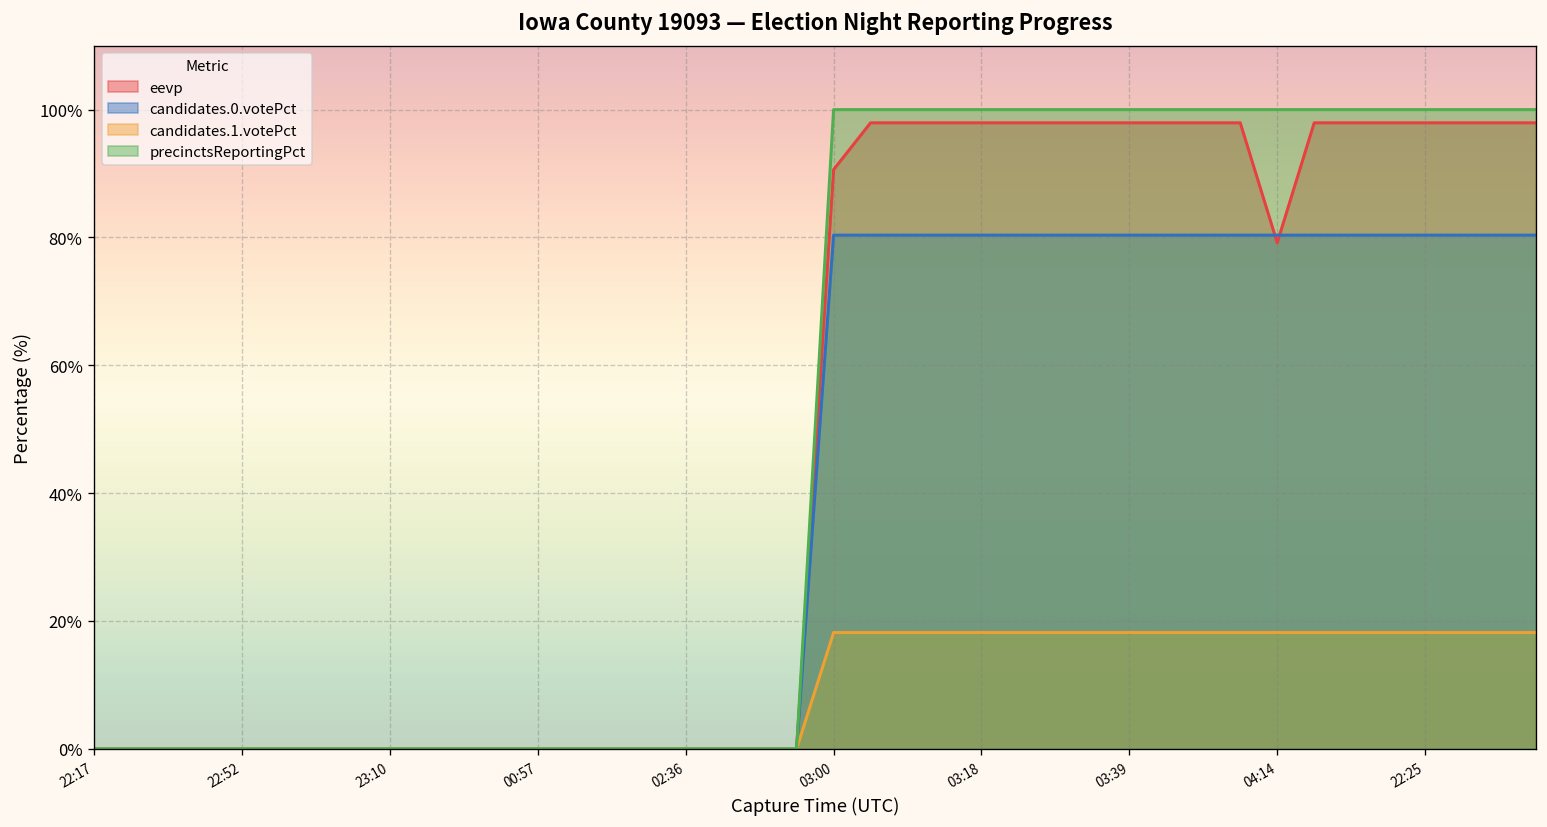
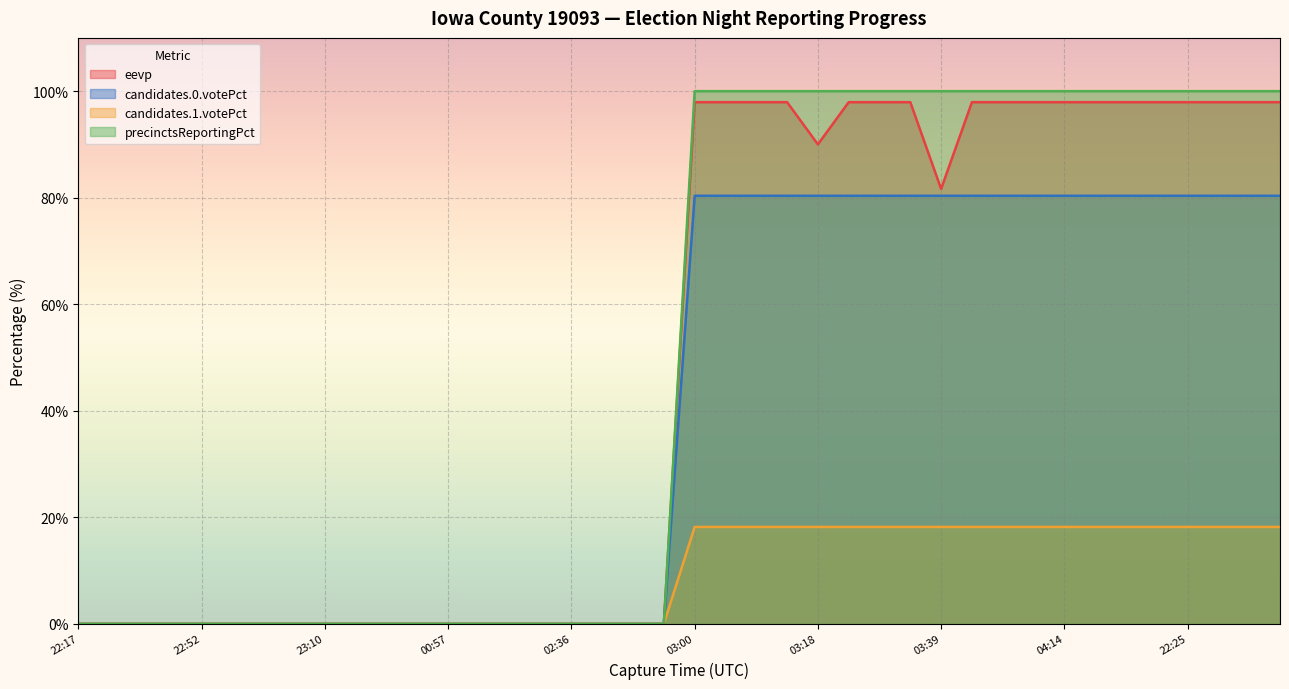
  {
    "eevp": {
-     "03:00": "91%",
-     "03:18": "98%",
-     "03:39": "98%",
-     "04:14": "79%"
+     "03:00": "98%",
+     "03:18": "90%",
+     "03:39": "82%",
+     "04:14": "98%"
    },
    "candidates.0.votePct": {
      "03:00": "80%",
      "03:18": "80%",
      "03:39": "80%",
      "04:14": "80%"
    },
    "candidates.1.votePct": {
      "03:00": "18%",
      "03:18": "18%",
      "03:39": "18%",
      "04:14": "18%"
    },
    "precinctsReportingPct": {
      "03:00": "100%",
      "03:18": "100%",
      "03:39": "100%",
      "04:14": "100%"
    }
  }
